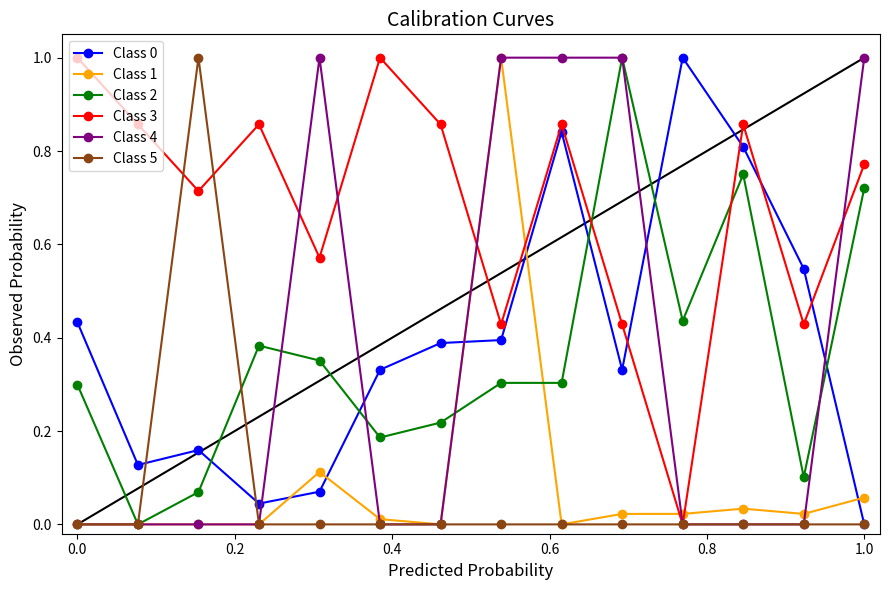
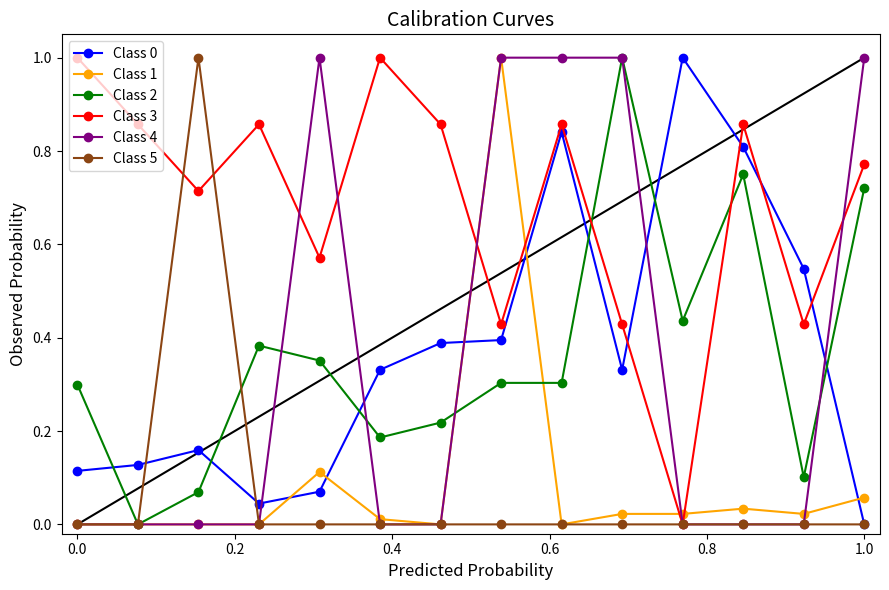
  {
    "Class 0": {
-     "0.0": 0.43
+     "0.0": 0.11
    },
    "Class 1": {
      "1.0": 0.06
    },
    "Class 2": {
      "0.0": 0.30,
      "1.0": 0.72
    },
    "Class 3": {
      "1.0": 0.77
    }
  }
